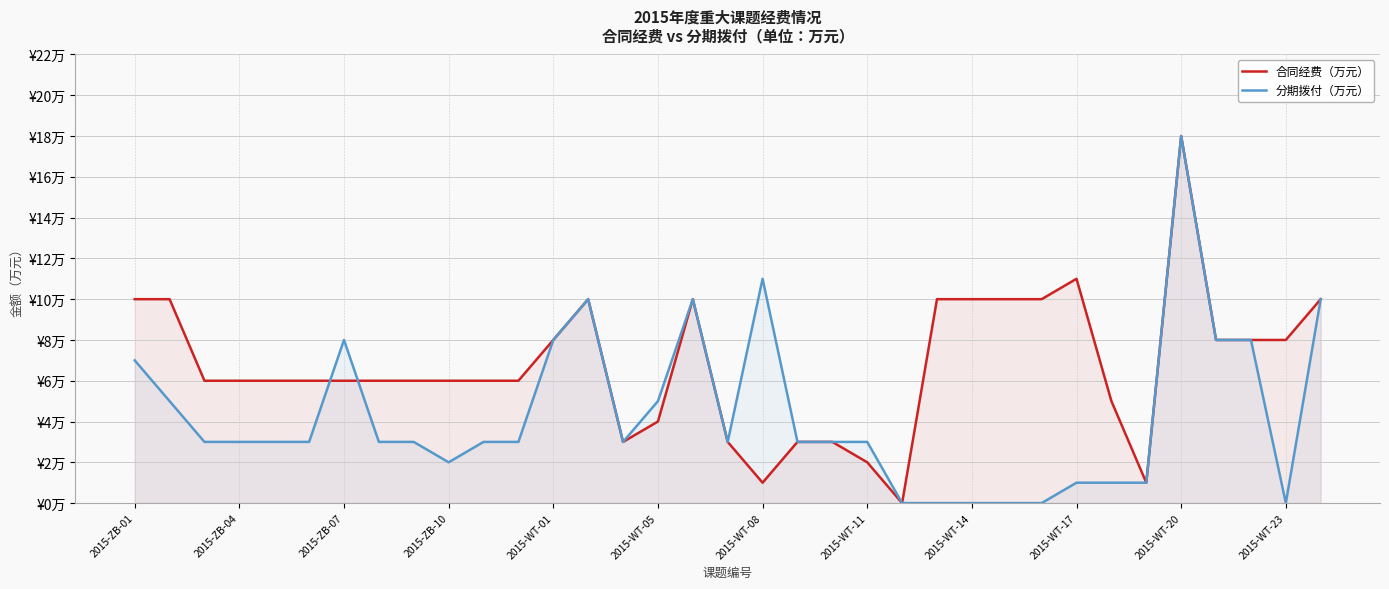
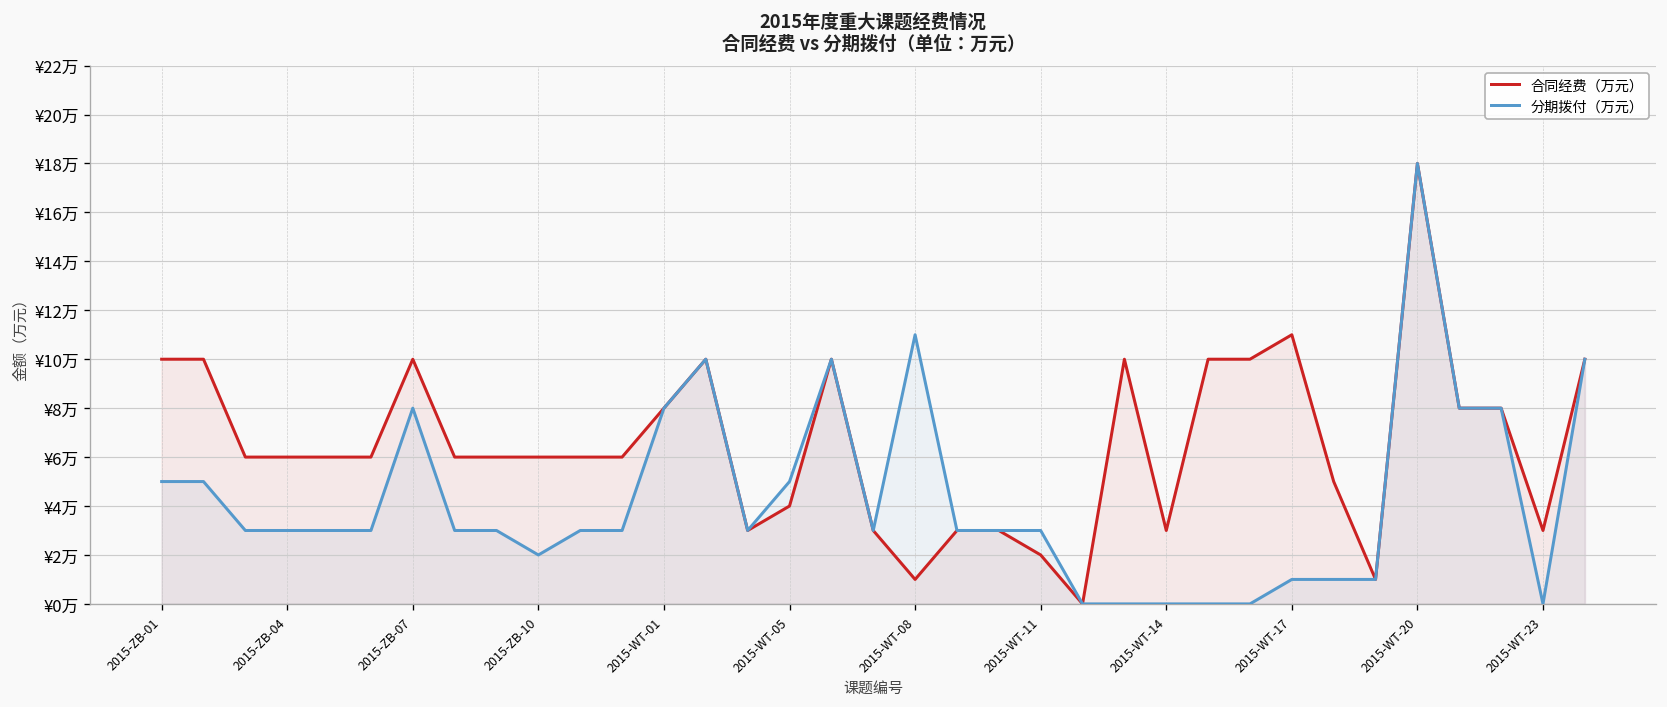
  {
    "合同经费（万元）": {
      "2015-ZB-01": "¥10万",
      "2015-ZB-04": "¥6万",
-     "2015-ZB-07": "¥6万",
+     "2015-ZB-07": "¥10万",
      "2015-ZB-10": "¥6万",
      "2015-WT-05": "¥4万",
      "2015-WT-08": "¥1万",
      "2015-WT-11": "¥2万",
-     "2015-WT-14": "¥10万",
+     "2015-WT-14": "¥3万",
      "2015-WT-17": "¥11万",
-     "2015-WT-23": "¥8万"
+     "2015-WT-23": "¥3万"
    },
    "分期拨付（万元）": {
-     "2015-ZB-01": "¥7万",
+     "2015-ZB-01": "¥5万",
      "2015-ZB-04": "¥3万",
      "2015-ZB-07": "¥8万",
      "2015-ZB-10": "¥2万",
      "2015-WT-05": "¥5万",
      "2015-WT-08": "¥11万",
      "2015-WT-11": "¥3万",
      "2015-WT-14": "¥0万",
      "2015-WT-17": "¥1万",
      "2015-WT-23": "¥0万"
    }
  }
